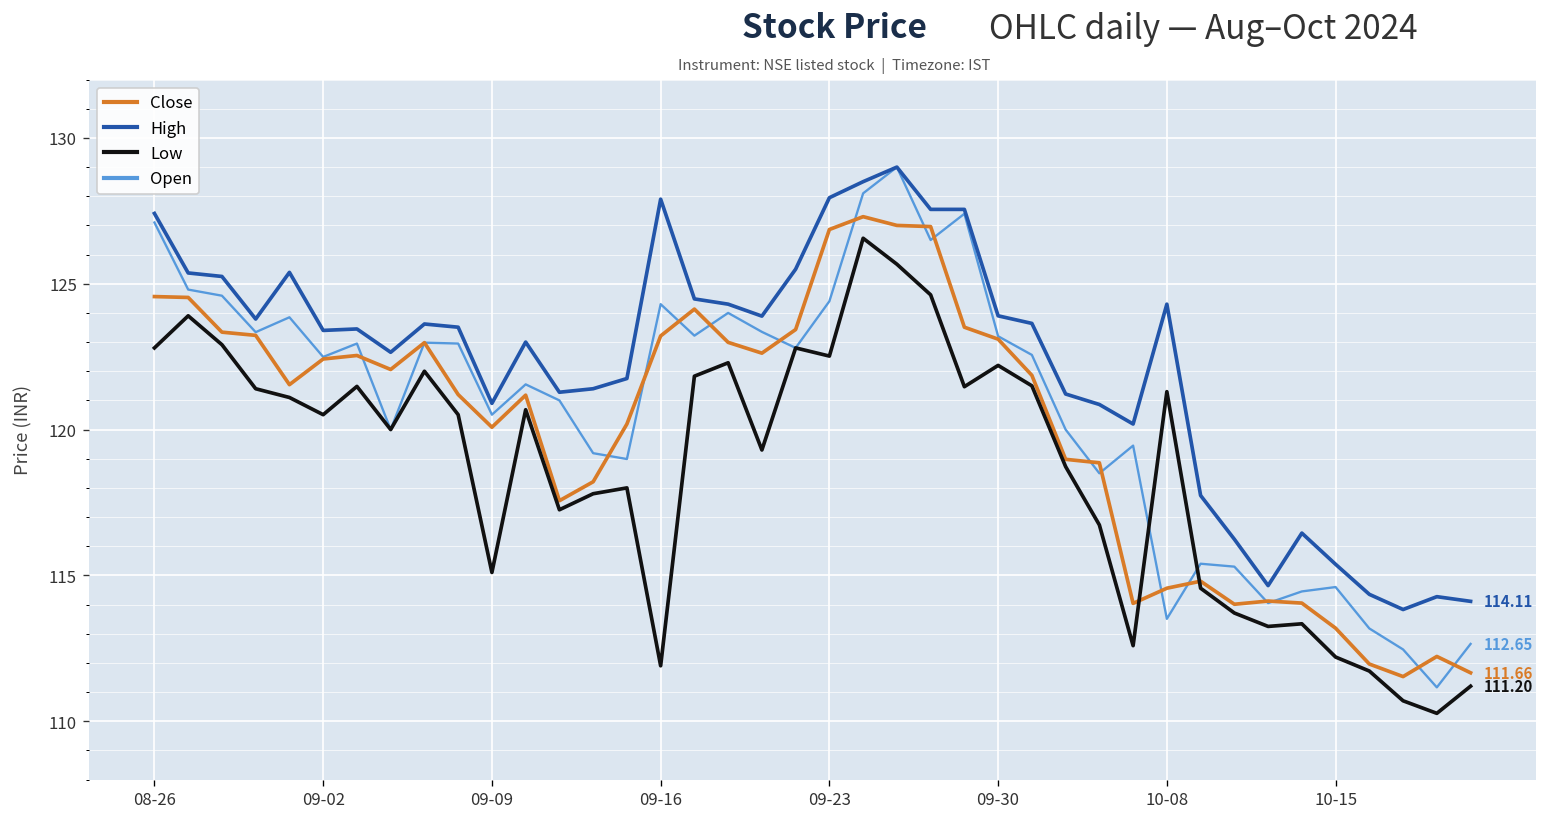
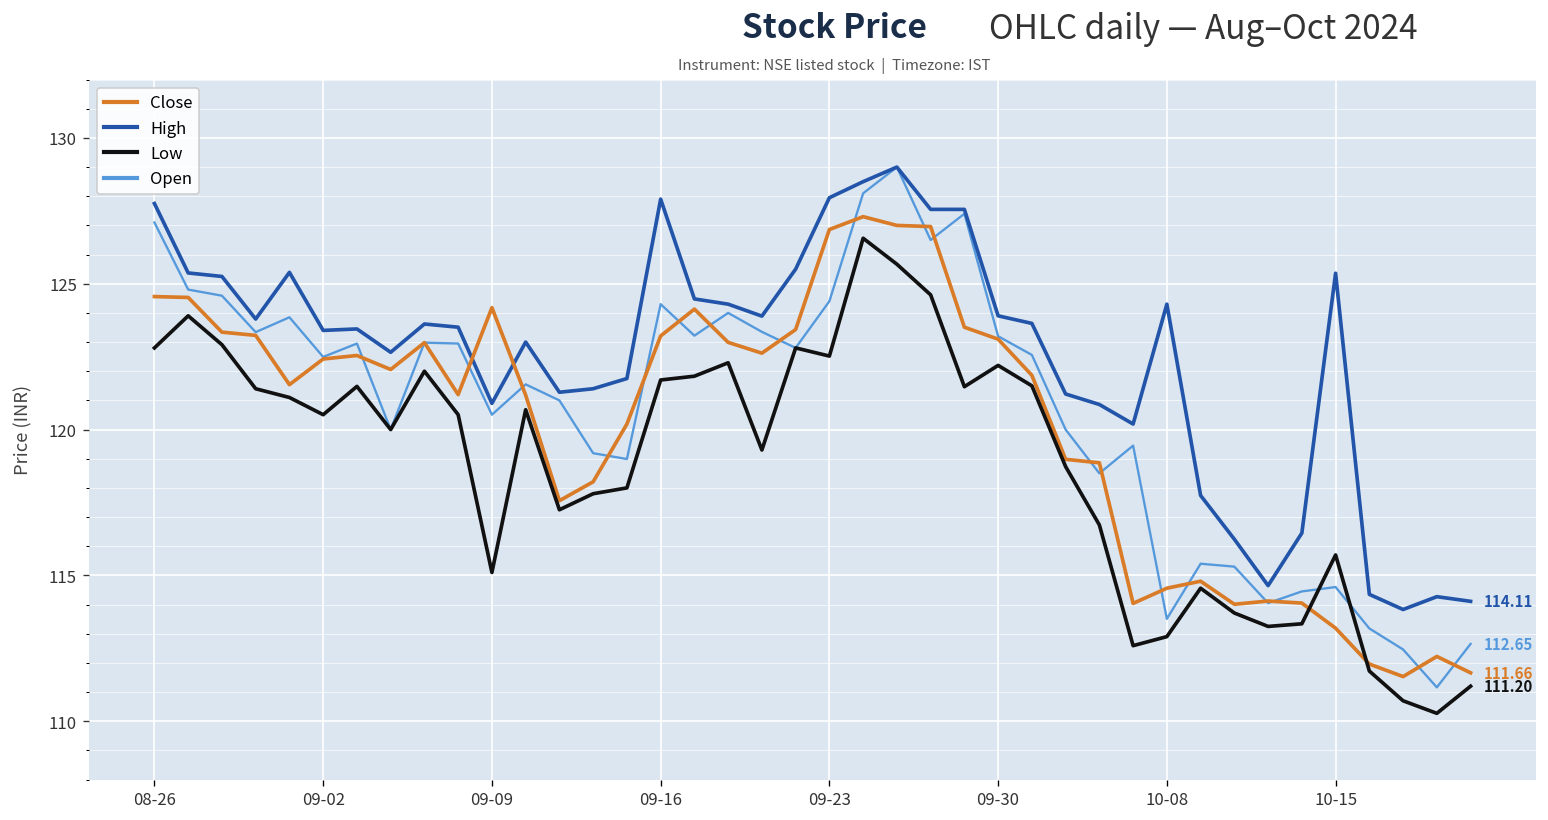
  {
    "Close": {
      "08-26": 124.6,
-     "09-09": 120.1,
+     "09-09": 124.2,
      "09-16": 123.2,
      "09-23": 126.9,
      "10-08": 114.6,
      "10-15": 113.2
    },
    "High": {
-     "08-26": 127.4,
+     "08-26": 127.8,
      "09-02": 123.4,
      "09-09": 120.9,
      "09-16": 127.9,
      "09-23": 128.0,
      "09-30": 123.9,
      "10-08": 124.3,
-     "10-15": 115.4
+     "10-15": 125.4
    },
    "Low": {
      "08-26": 122.8,
      "09-02": 120.5,
      "09-09": 115.1,
-     "09-16": 111.9,
+     "09-16": 121.7,
      "09-23": 122.5,
      "09-30": 122.2,
-     "10-08": 121.3,
-     "10-15": 112.2
+     "10-08": 112.9,
+     "10-15": 115.7
    },
    "Open": {
      "08-26": 127.1,
      "09-09": 120.5,
      "09-16": 124.3,
      "09-23": 124.4,
      "10-08": 113.5,
      "10-15": 114.6
    }
  }
